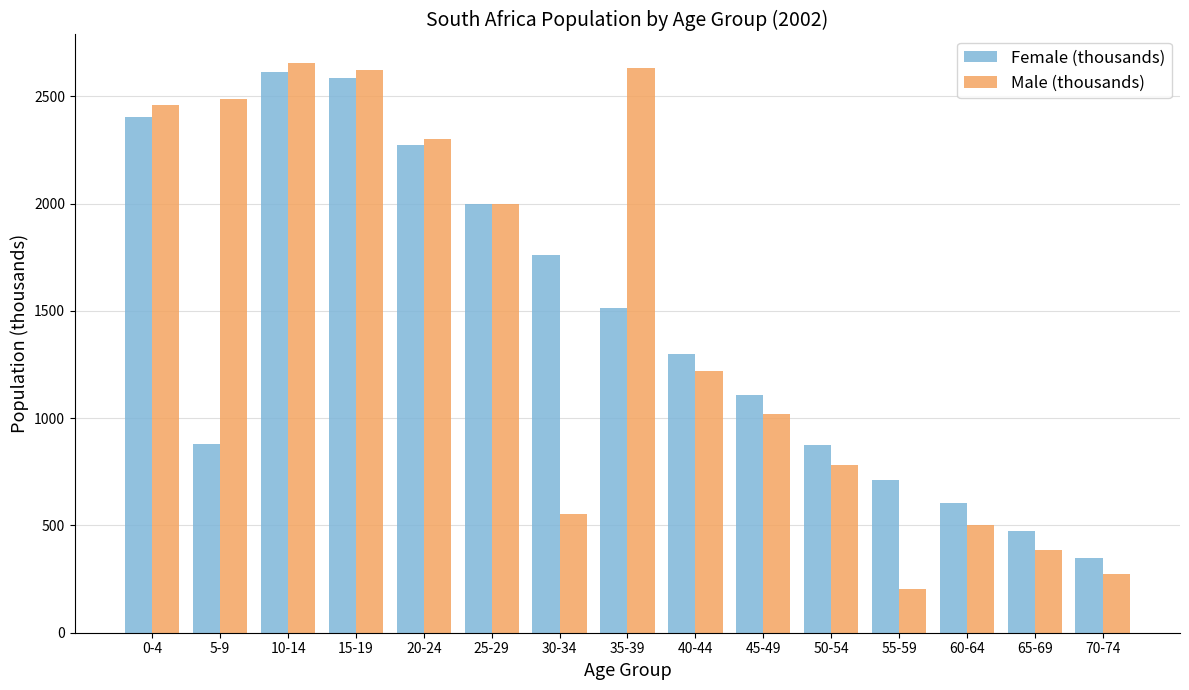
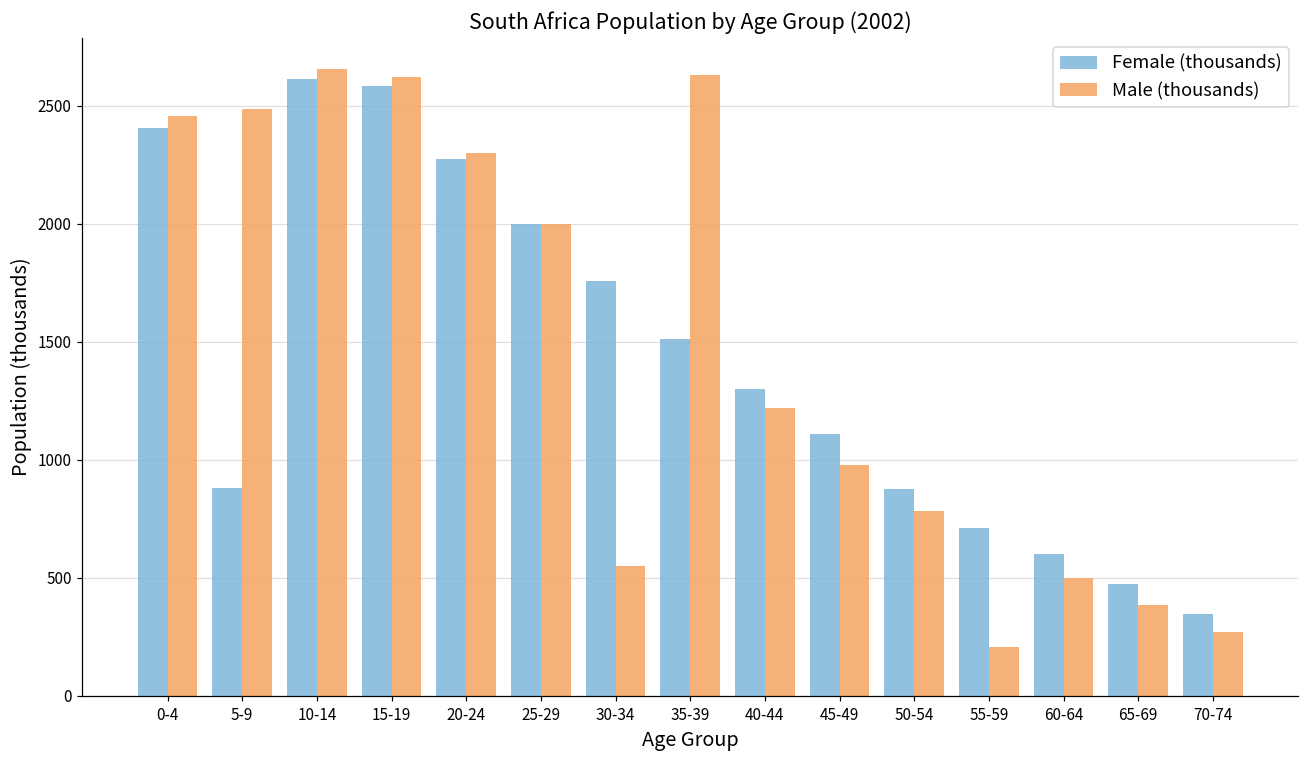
  {
    "Female (thousands)": {
      "0-4": 2410,
      "5-9": 880,
      "10-14": 2610,
      "15-19": 2590,
      "20-24": 2270,
      "25-29": 2000,
      "30-34": 1760,
      "35-39": 1510,
      "40-44": 1300,
      "45-49": 1110,
      "50-54": 880,
      "55-59": 710,
      "60-64": 600,
      "65-69": 480,
      "70-74": 350
    },
    "Male (thousands)": {
      "0-4": 2460,
      "5-9": 2490,
      "10-14": 2660,
      "15-19": 2620,
      "20-24": 2300,
      "25-29": 2000,
      "30-34": 550,
      "35-39": 2630,
      "40-44": 1220,
-     "45-49": 1020,
+     "45-49": 980,
      "50-54": 780,
      "55-59": 210,
      "60-64": 500,
      "65-69": 390,
      "70-74": 270
    }
  }
